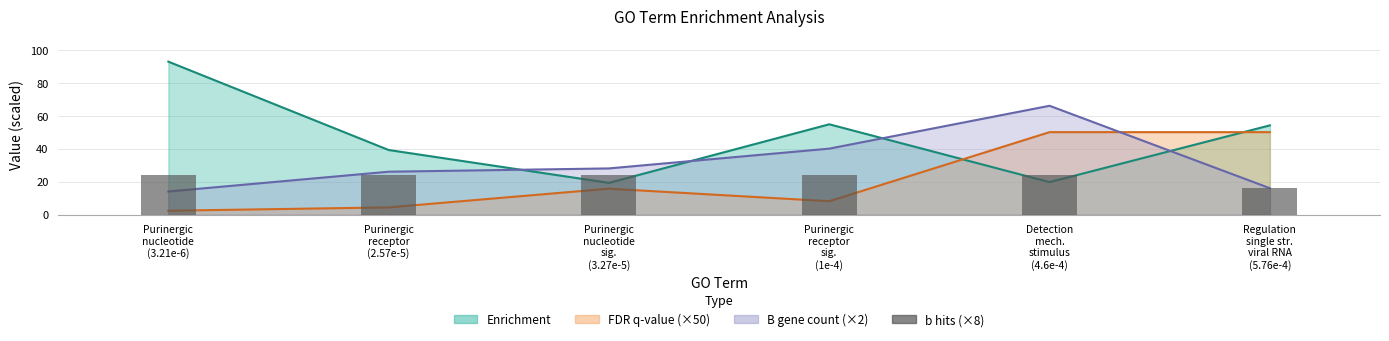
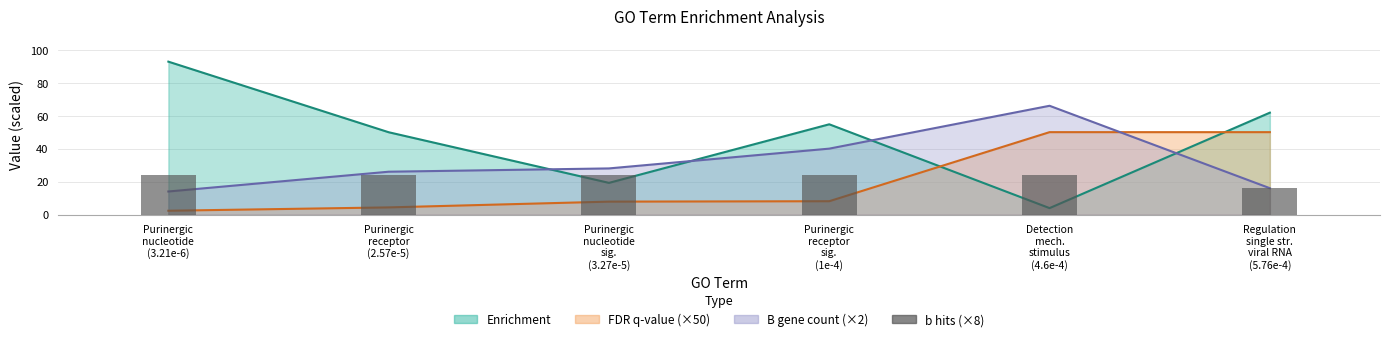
  {
    "Enrichment": {
      "Purinergic nucleotide (3.21e-6)": 93,
-     "Purinergic receptor (2.57e-5)": 39,
+     "Purinergic receptor (2.57e-5)": 50,
      "Purinergic nucleotide sig. (3.27e-5)": 19,
      "Purinergic receptor sig. (1e-4)": 55,
-     "Detection mech. stimulus (4.6e-4)": 20,
-     "Regulation single str. viral RNA (5.76e-4)": 54
+     "Detection mech. stimulus (4.6e-4)": 4,
+     "Regulation single str. viral RNA (5.76e-4)": 62
    },
    "FDR q-value (×50)": {
      "Purinergic nucleotide (3.21e-6)": 2,
      "Purinergic receptor (2.57e-5)": 4,
-     "Purinergic nucleotide sig. (3.27e-5)": 16,
+     "Purinergic nucleotide sig. (3.27e-5)": 8,
      "Purinergic receptor sig. (1e-4)": 8,
      "Detection mech. stimulus (4.6e-4)": 50,
      "Regulation single str. viral RNA (5.76e-4)": 50
    }
  }
